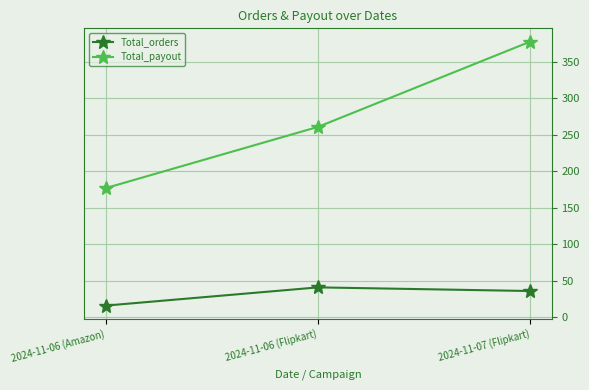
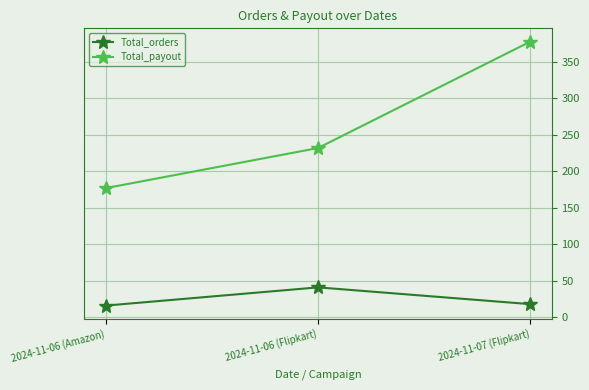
  {
    "Total_orders": {
      "2024-11-06 (Amazon)": 20,
      "2024-11-06 (Flipkart)": 40,
-     "2024-11-07 (Flipkart)": 40
+     "2024-11-07 (Flipkart)": 20
    },
    "Total_payout": {
      "2024-11-06 (Amazon)": 180,
-     "2024-11-06 (Flipkart)": 260,
+     "2024-11-06 (Flipkart)": 230,
      "2024-11-07 (Flipkart)": 380
    }
  }
